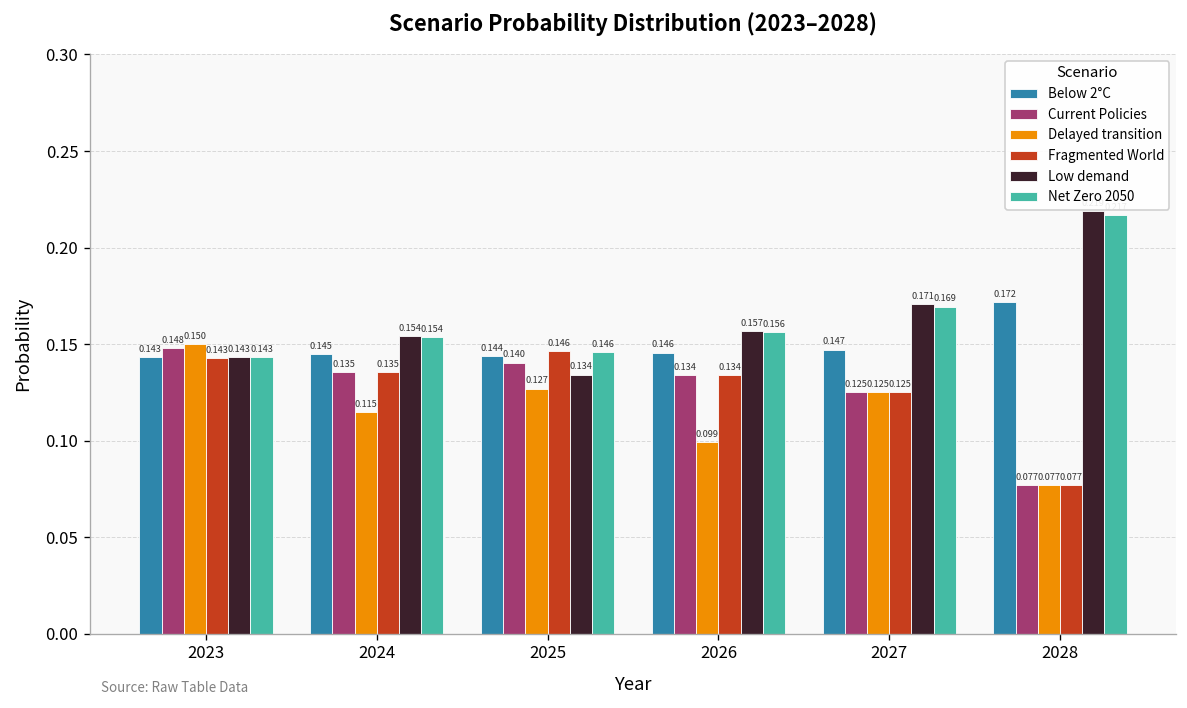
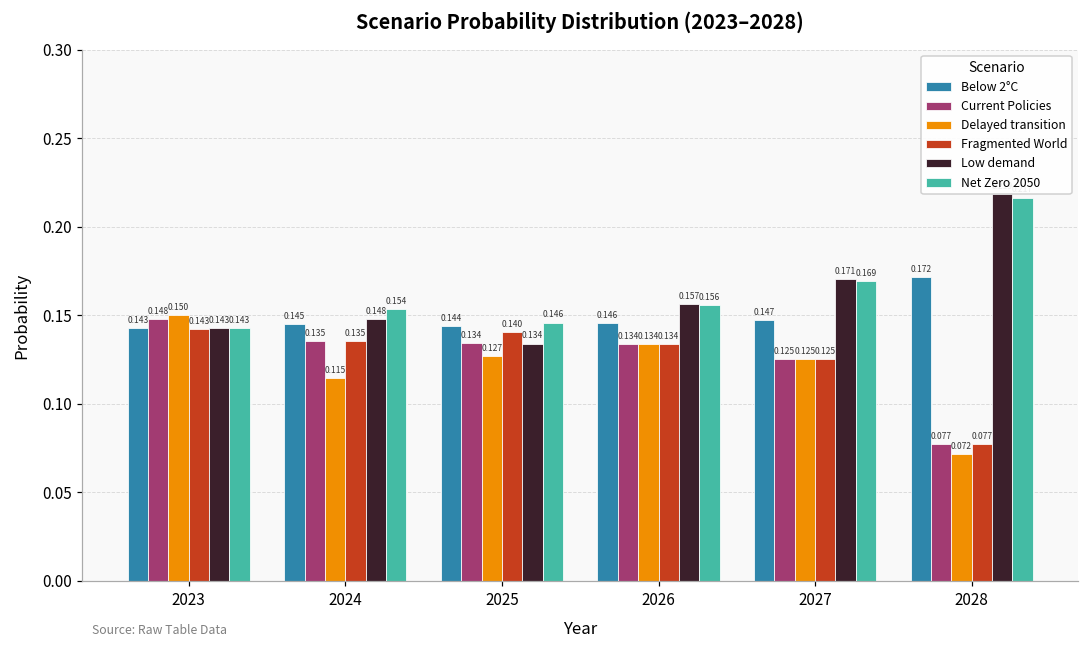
  {
    "Current Policies": {
      "2023": 0.148,
      "2024": 0.135,
-     "2025": 0.140,
+     "2025": 0.134,
      "2026": 0.134,
      "2027": 0.125,
      "2028": 0.077
    },
    "Delayed transition": {
      "2023": 0.150,
      "2024": 0.115,
      "2025": 0.127,
-     "2026": 0.099,
+     "2026": 0.134,
      "2027": 0.125,
-     "2028": 0.077
+     "2028": 0.072
    },
    "Fragmented World": {
      "2023": 0.143,
      "2024": 0.135,
-     "2025": 0.146,
+     "2025": 0.140,
      "2026": 0.134,
      "2027": 0.125,
      "2028": 0.077
    },
    "Low demand": {
      "2023": 0.143,
-     "2024": 0.154,
+     "2024": 0.148,
      "2025": 0.134,
      "2026": 0.157,
      "2027": 0.171
    }
  }
